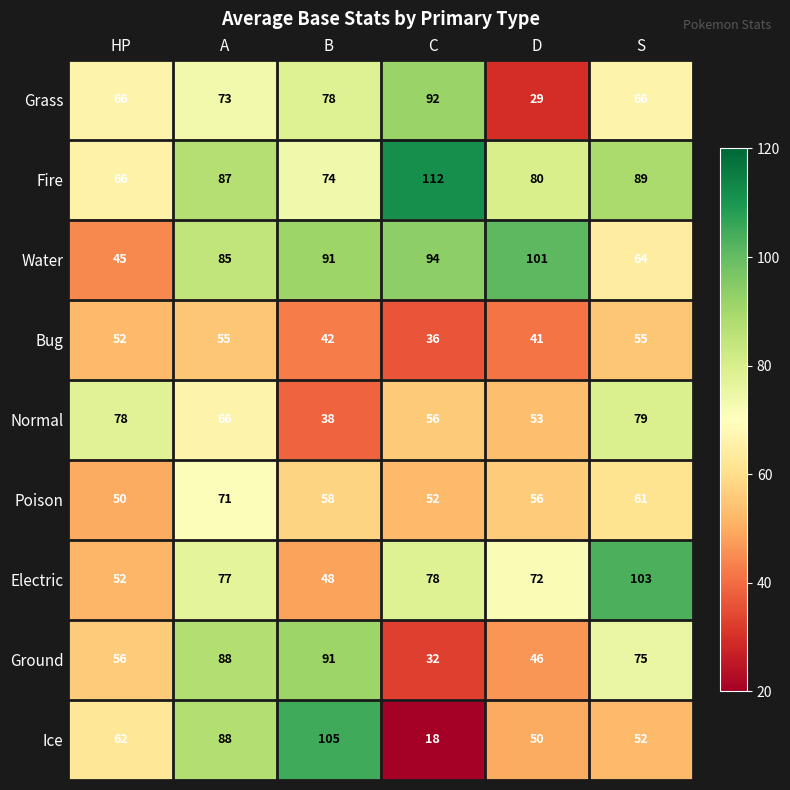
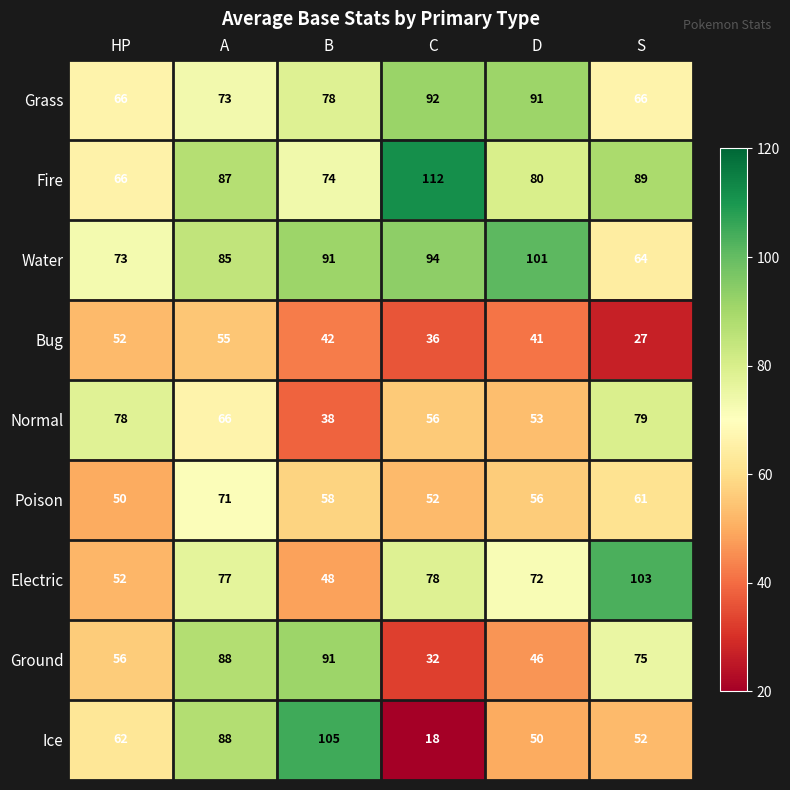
  {
    "Grass": {
      "HP": 66,
      "A": 73,
      "B": 78,
      "C": 92,
-     "D": 29,
+     "D": 91,
      "S": 66
    },
    "Fire": {
      "HP": 66,
      "A": 87,
      "B": 74,
      "C": 112,
      "D": 80,
      "S": 89
    },
    "Water": {
-     "HP": 45,
+     "HP": 73,
      "A": 85,
      "B": 91,
      "C": 94,
      "D": 101,
      "S": 64
    },
    "Bug": {
      "HP": 52,
      "A": 55,
      "B": 42,
      "C": 36,
      "D": 41,
-     "S": 55
+     "S": 27
    },
    "Normal": {
      "HP": 78,
      "A": 66,
      "B": 38,
      "C": 56,
      "D": 53,
      "S": 79
    },
    "Poison": {
      "HP": 50,
      "A": 71,
      "B": 58,
      "C": 52,
      "D": 56,
      "S": 61
    },
    "Electric": {
      "HP": 52,
      "A": 77,
      "B": 48,
      "C": 78,
      "D": 72,
      "S": 103
    },
    "Ground": {
      "HP": 56,
      "A": 88,
      "B": 91,
      "C": 32,
      "D": 46,
      "S": 75
    },
    "Ice": {
      "HP": 62,
      "A": 88,
      "B": 105,
      "C": 18,
      "D": 50,
      "S": 52
    }
  }
